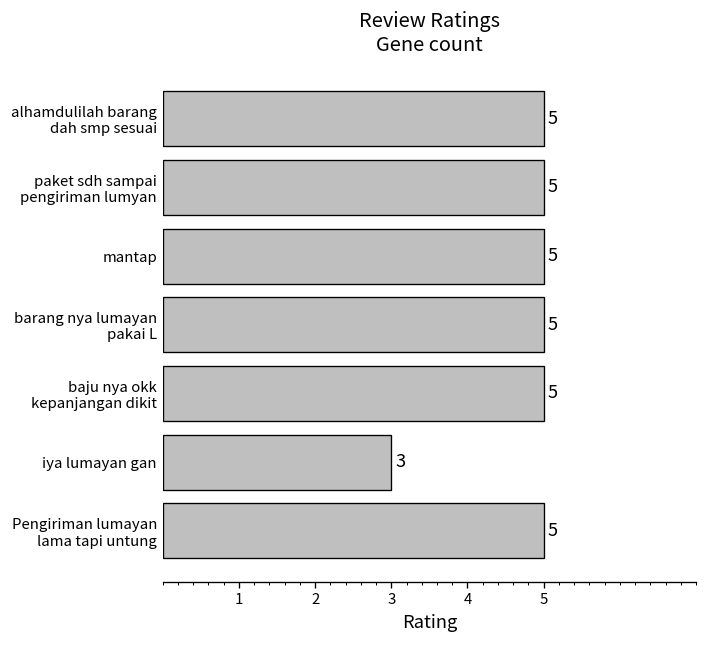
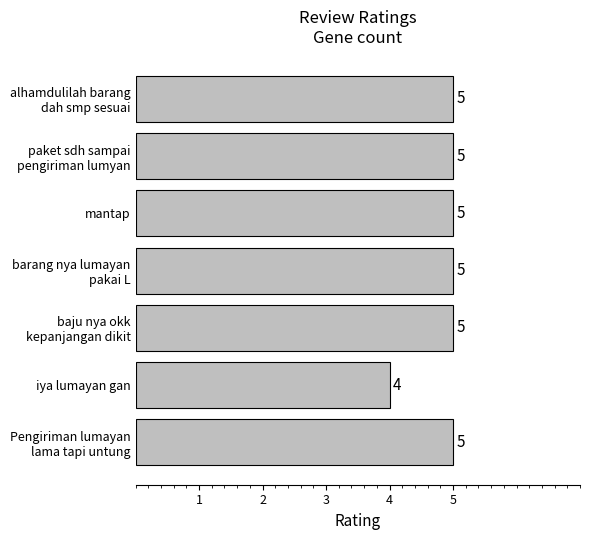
  {
    "alhamdulilah barang dah smp sesuai": 5,
    "paket sdh sampai pengiriman lumyan": 5,
    "mantap": 5,
    "barang nya lumayan pakai L": 5,
    "baju nya okk kepanjangan dikit": 5,
-   "iya lumayan gan": 3,
+   "iya lumayan gan": 4,
    "Pengiriman lumayan lama tapi untung": 5
  }
